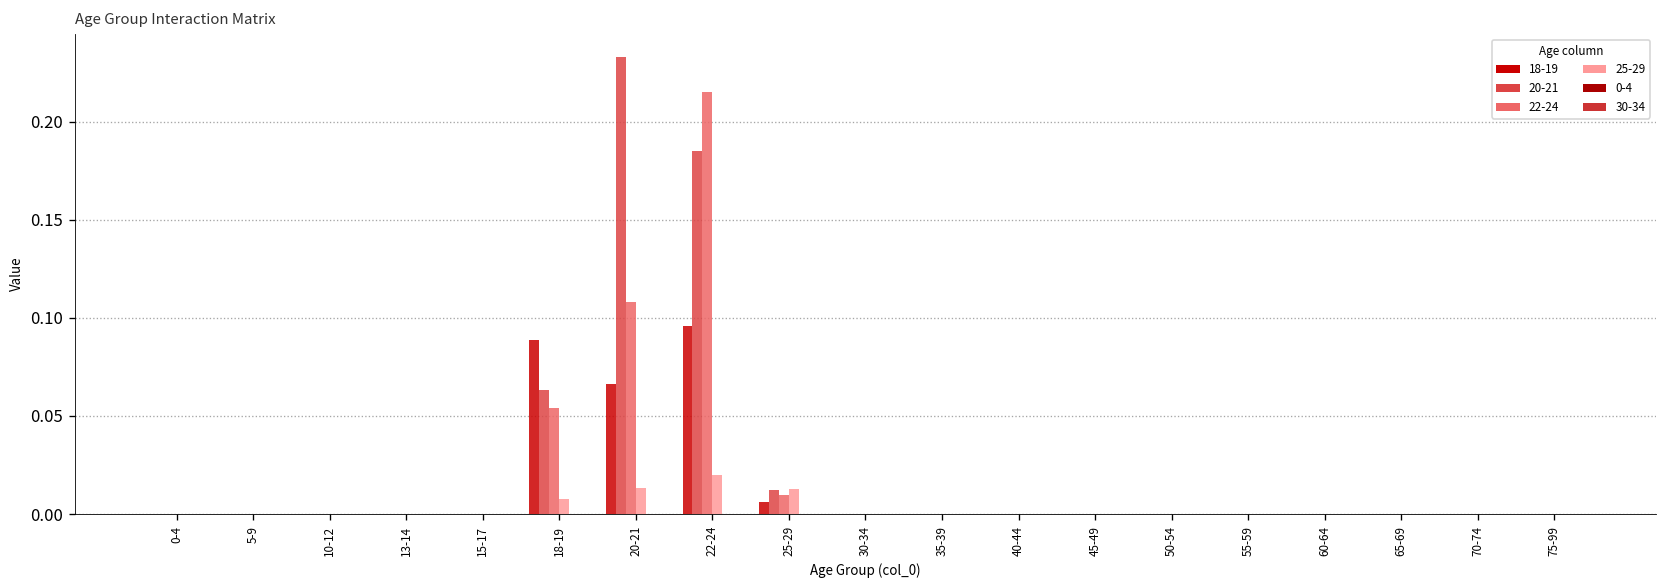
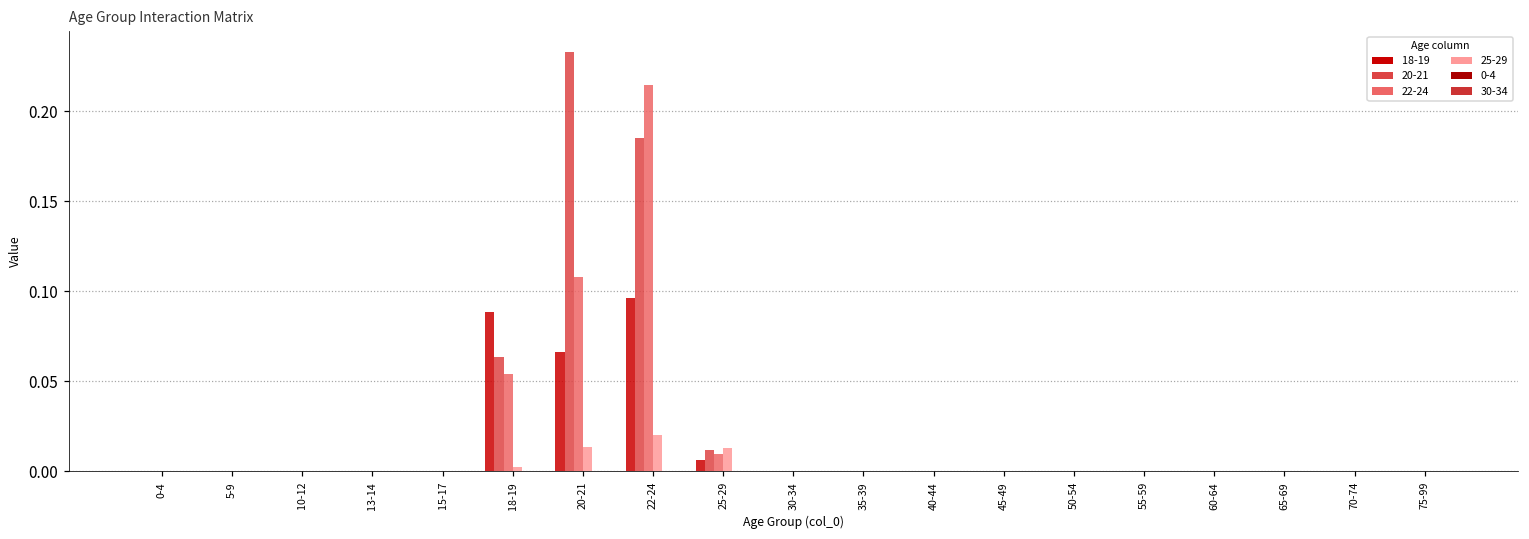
  {
    "25-29": {
      "5-9": 0.000,
      "10-12": 0.000,
      "13-14": 0.000,
      "15-17": 0.000,
-     "18-19": 0.007,
+     "18-19": 0.002,
      "20-21": 0.013,
      "22-24": 0.020,
      "25-29": 0.013,
      "35-39": 0.000,
      "40-44": 0.000,
      "45-49": 0.000,
      "50-54": 0.000,
      "65-69": 0.000,
      "70-74": 0.000,
      "75-99": 0.000
    }
  }
